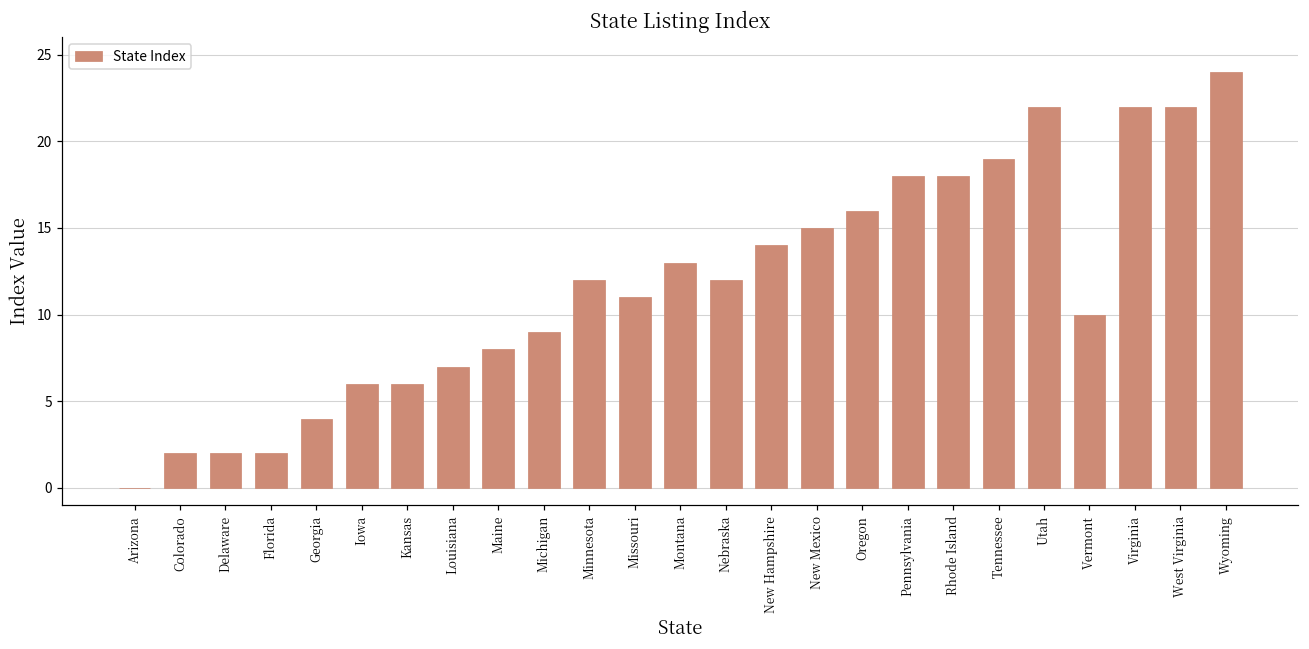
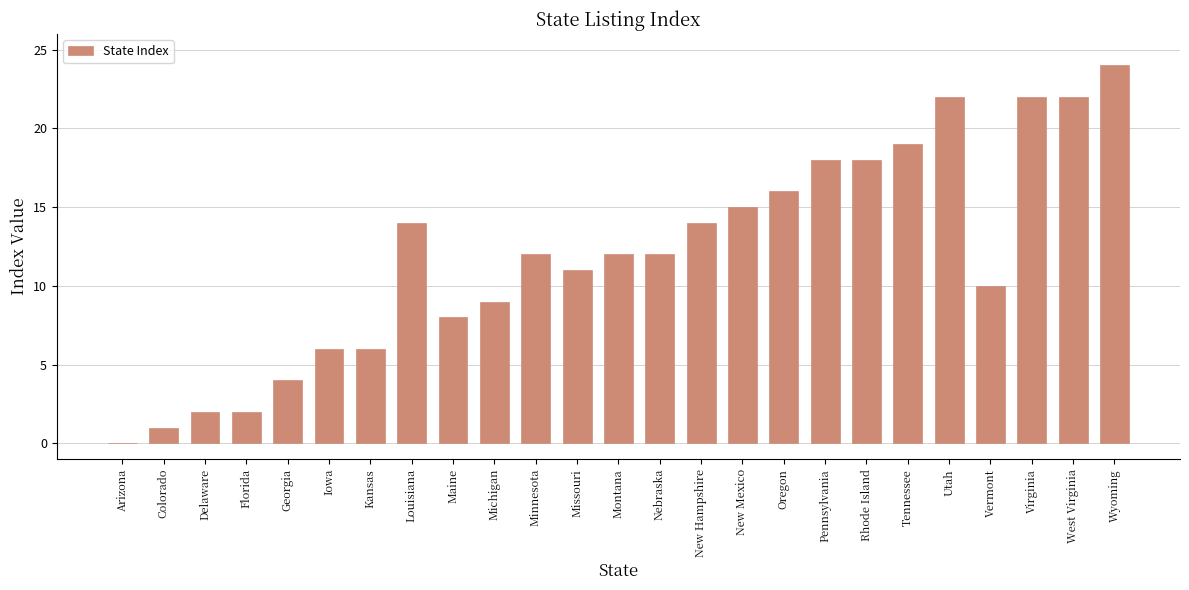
  {
    "Arizona": 0,
-   "Colorado": 2,
+   "Colorado": 1,
    "Delaware": 2,
    "Florida": 2,
    "Georgia": 4,
    "Iowa": 6,
    "Kansas": 6,
-   "Louisiana": 7,
+   "Louisiana": 14,
    "Maine": 8,
    "Michigan": 9,
    "Minnesota": 12,
    "Missouri": 11,
-   "Montana": 13,
+   "Montana": 12,
    "Nebraska": 12,
    "New Hampshire": 14,
    "New Mexico": 15,
    "Oregon": 16,
    "Pennsylvania": 18,
    "Rhode Island": 18,
    "Tennessee": 19,
    "Utah": 22,
    "Vermont": 10,
    "Virginia": 22,
    "West Virginia": 22,
    "Wyoming": 24
  }
